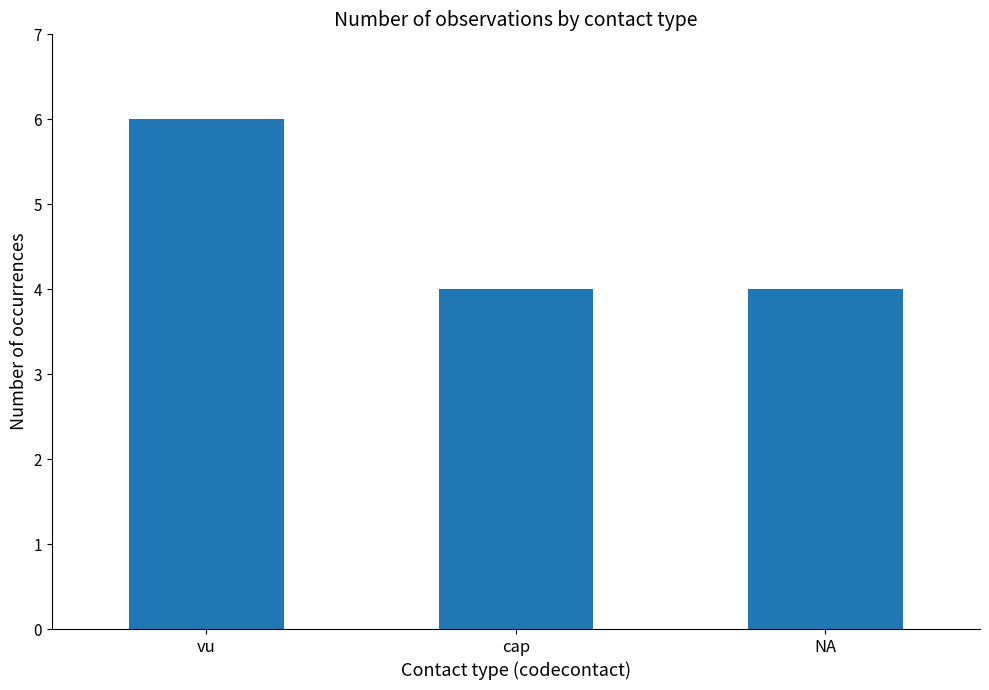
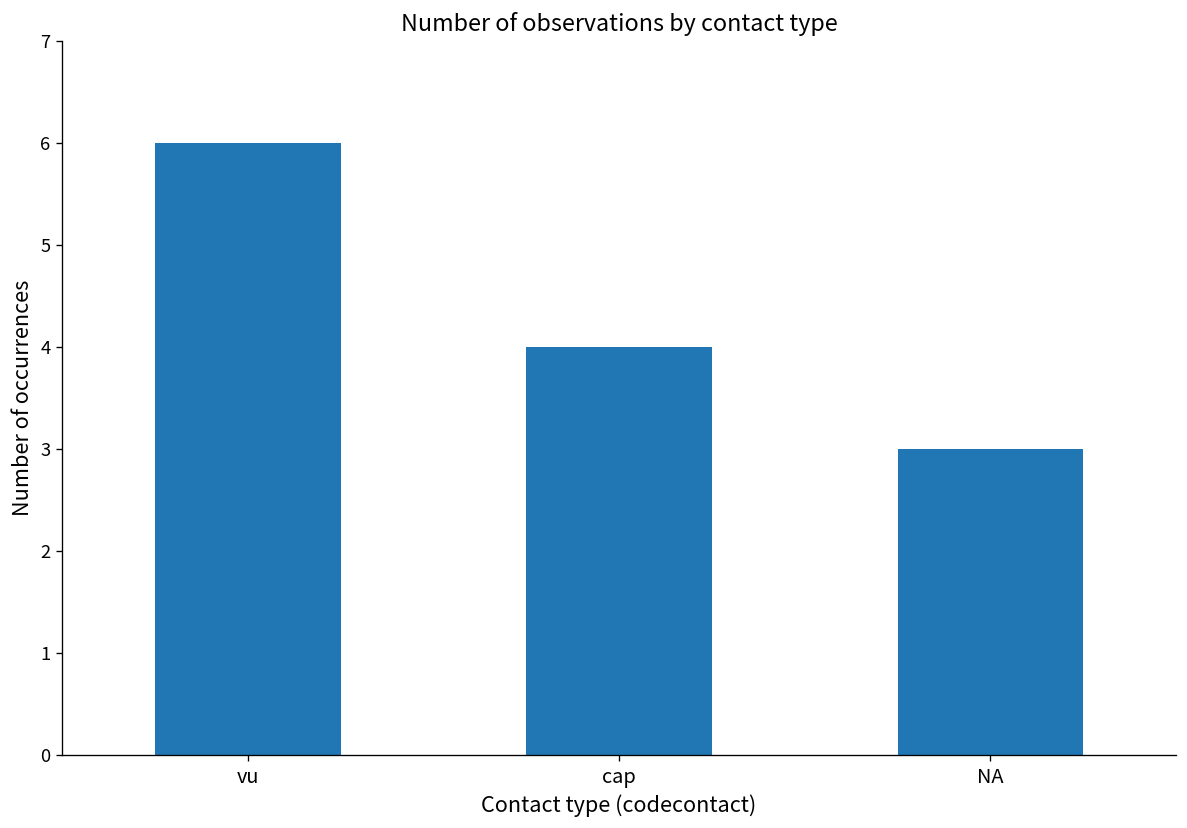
  {
    "vu": 6,
    "cap": 4,
-   "NA": 4
+   "NA": 3
  }
